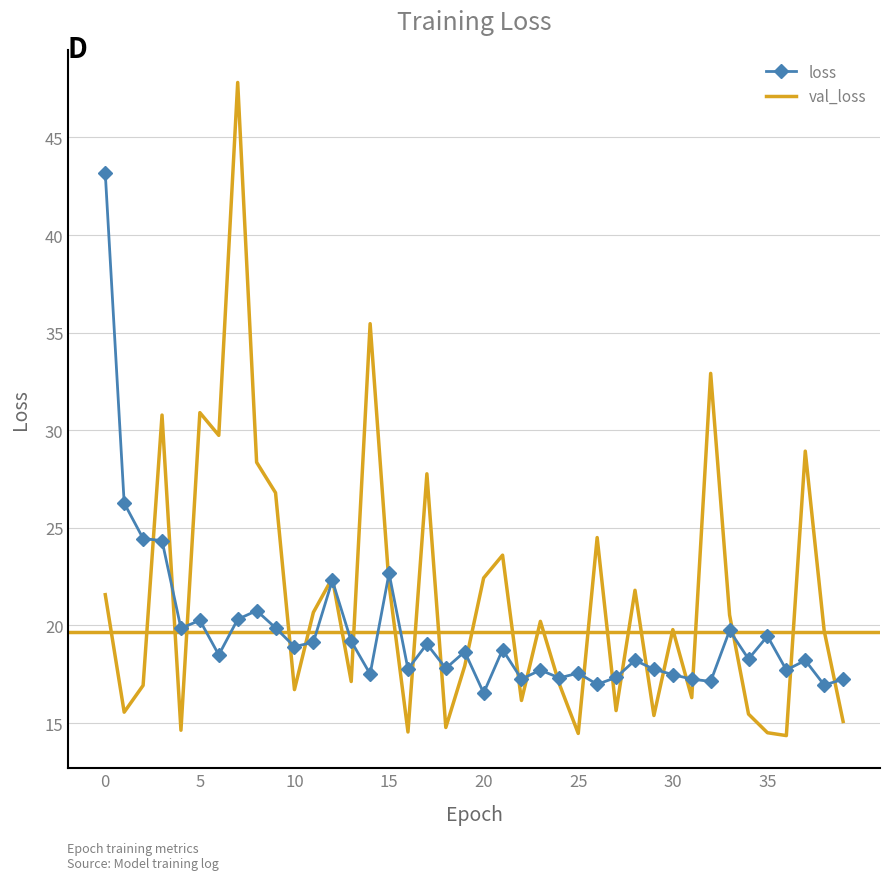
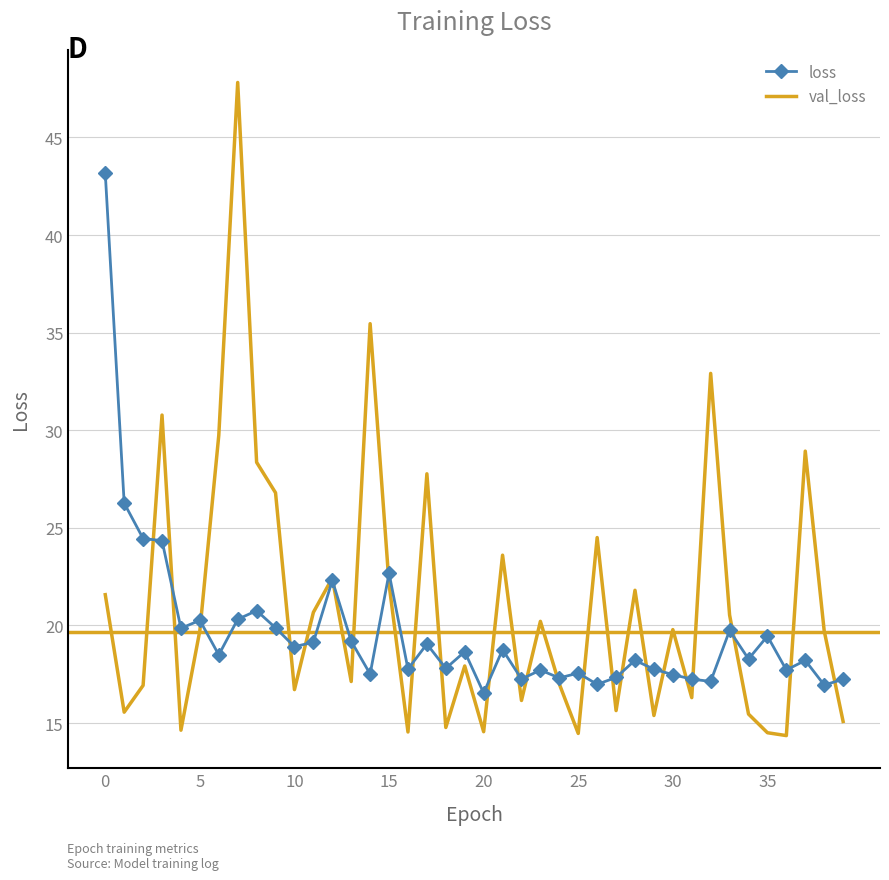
  {
    "loss": {
      "0": 43.2,
      "5": 20.3,
      "10": 18.9,
      "15": 22.7,
      "20": 16.5,
      "25": 17.6,
      "30": 17.5,
      "35": 19.5
    },
    "val_loss": {
      "0": 21.6,
-     "5": 30.9,
+     "5": 19.7,
      "10": 16.7,
      "15": 22.1,
-     "20": 22.4,
+     "20": 14.6,
      "25": 14.5,
      "30": 19.8,
      "35": 14.5
    }
  }
